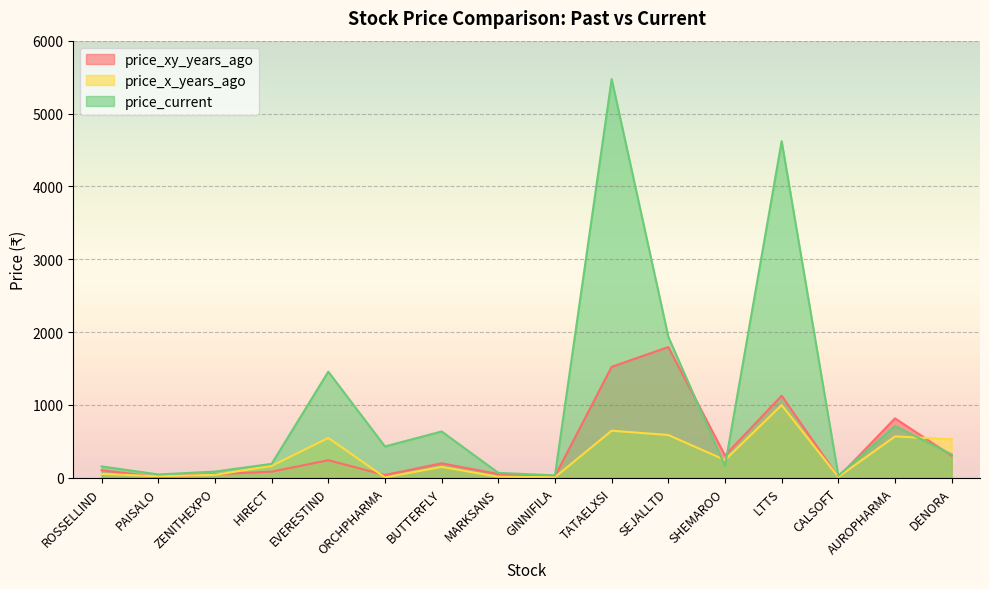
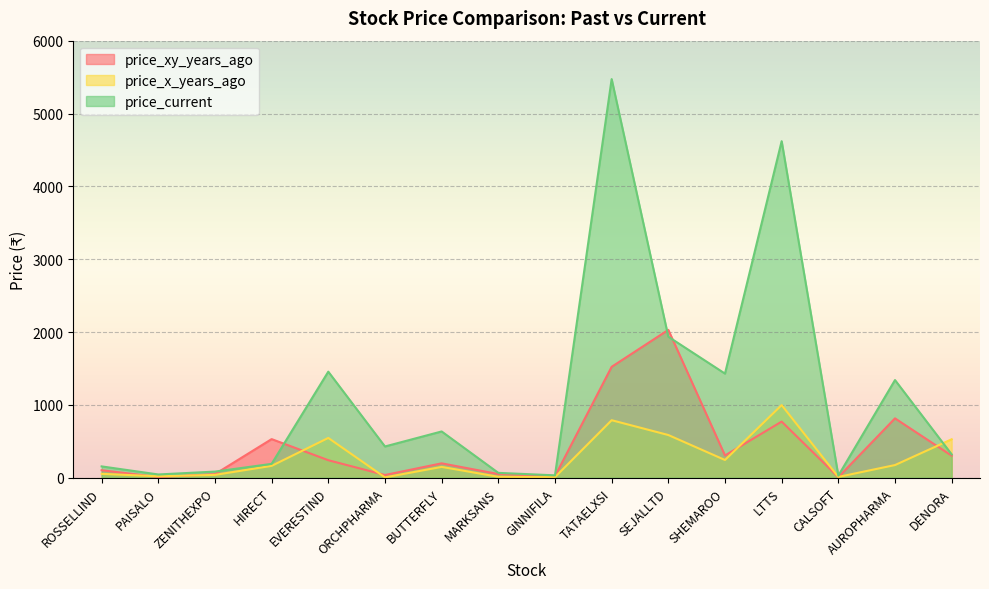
  {
    "price_xy_years_ago": {
      "ROSSELLIND": 100,
-     "HIRECT": 100,
+     "HIRECT": 500,
      "EVERESTIND": 200,
      "BUTTERFLY": 200,
      "TATAELXSI": 1500,
-     "SEJALLTD": 1800,
+     "SEJALLTD": 2000,
      "SHEMAROO": 300,
-     "LTTS": 1100,
+     "LTTS": 800,
      "AUROPHARMA": 800
    },
    "price_x_years_ago": {
      "ROSSELLIND": 100,
      "EVERESTIND": 500,
      "BUTTERFLY": 100,
      "MARKSANS": 0,
-     "TATAELXSI": 600,
+     "TATAELXSI": 800,
      "SEJALLTD": 600,
      "SHEMAROO": 200,
      "LTTS": 1000,
-     "AUROPHARMA": 600,
+     "AUROPHARMA": 200,
      "DENORA": 500
    },
    "price_current": {
      "ROSSELLIND": 200,
      "EVERESTIND": 1500,
      "ORCHPHARMA": 400,
      "BUTTERFLY": 600,
      "TATAELXSI": 5500,
      "SEJALLTD": 1900,
-     "SHEMAROO": 200,
+     "SHEMAROO": 1400,
      "LTTS": 4600,
-     "AUROPHARMA": 700
+     "AUROPHARMA": 1300
    }
  }
